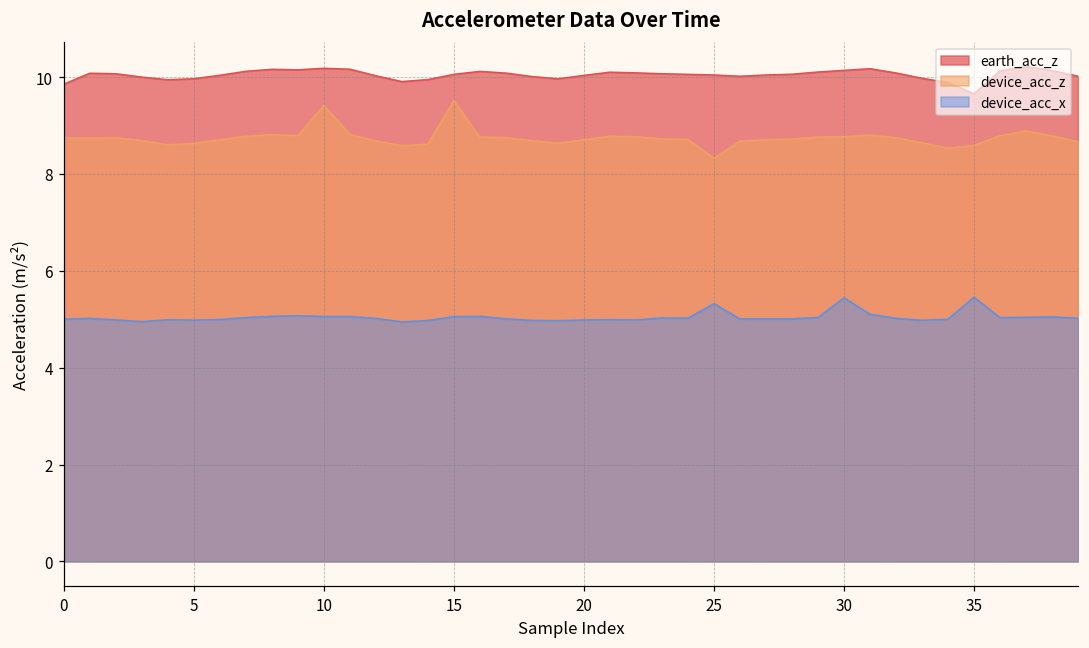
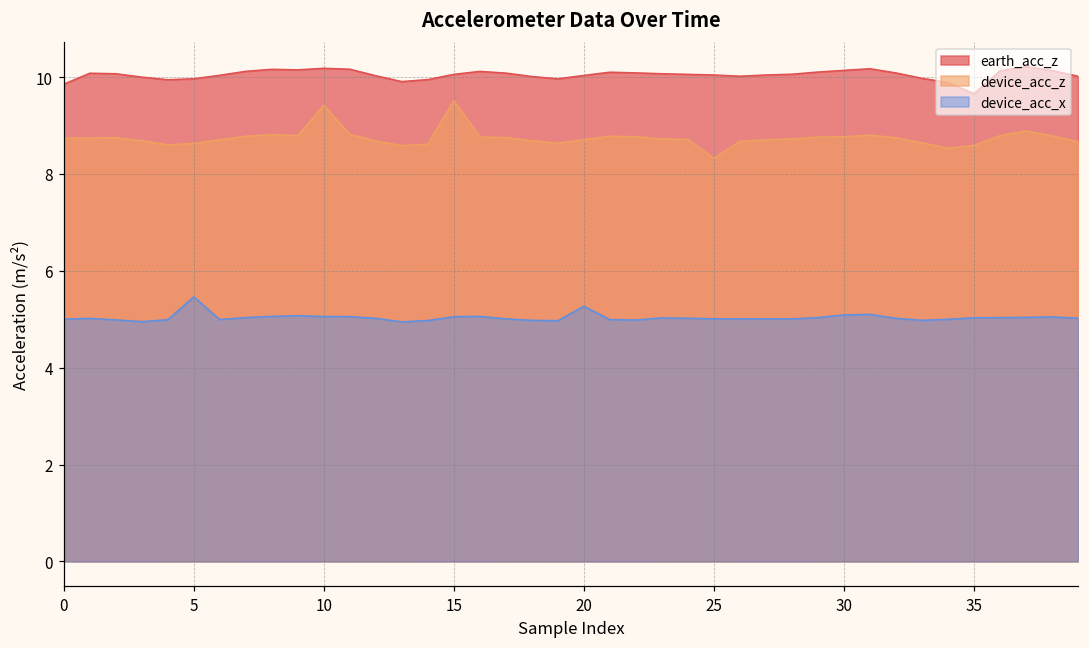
  {
    "earth_acc_z": {
      "0": 9.9,
      "5": 10.0,
      "10": 10.2,
      "15": 10.1,
      "20": 10.0,
      "25": 10.0,
      "30": 10.1
    },
    "device_acc_z": {
      "0": 8.7,
      "5": 8.6,
      "10": 9.4,
      "15": 9.5,
      "20": 8.7,
      "25": 8.3,
      "30": 8.8,
      "35": 8.6
    },
    "device_acc_x": {
      "0": 5.0,
-     "5": 5.0,
+     "5": 5.5,
      "10": 5.1,
      "15": 5.1,
-     "20": 5.0,
-     "25": 5.3,
-     "30": 5.4,
-     "35": 5.5
+     "20": 5.3,
+     "25": 5.0,
+     "30": 5.1,
+     "35": 5.0
    }
  }
